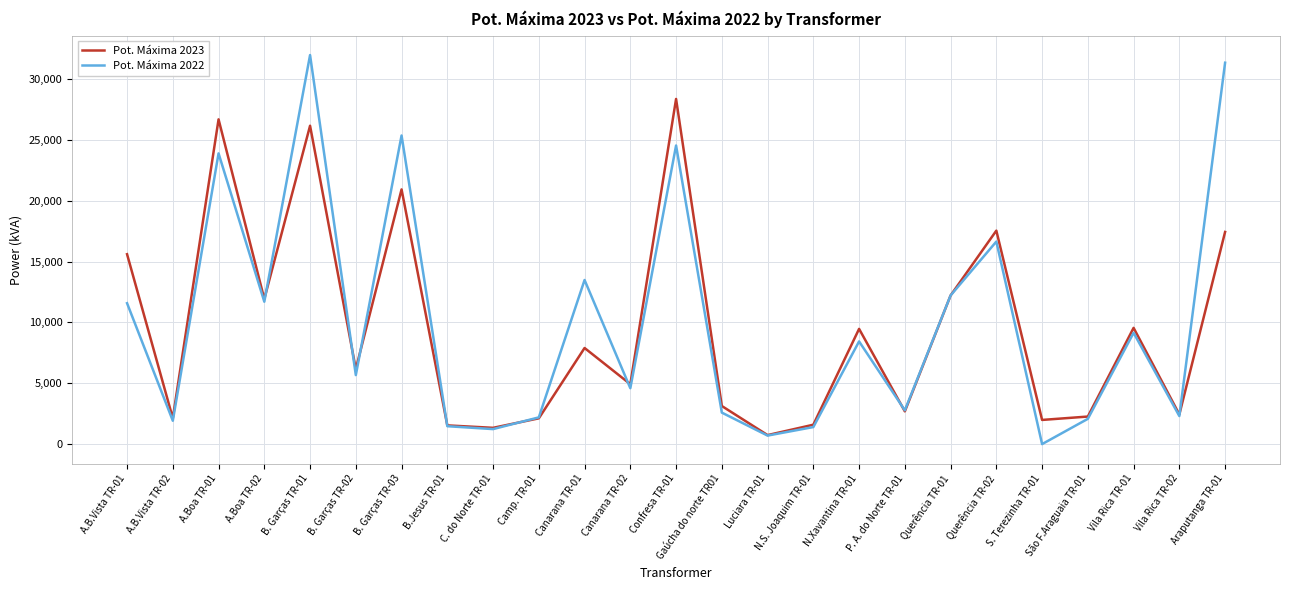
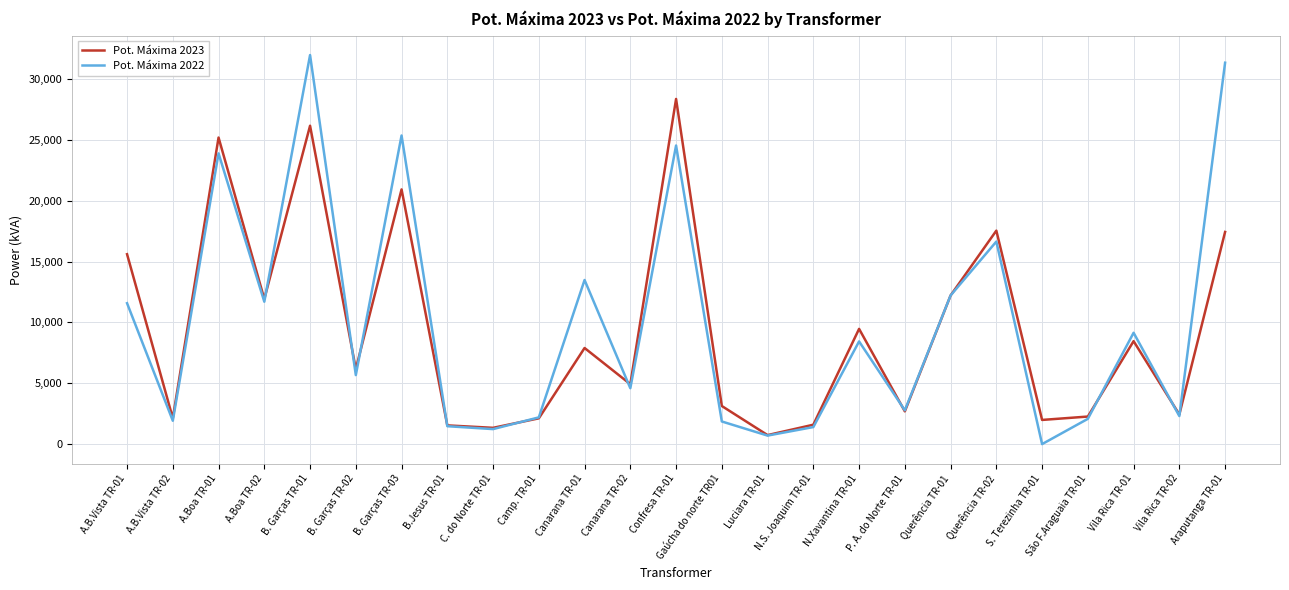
  {
    "Pot. Máxima 2023": {
      "A.B.Vista TR-01": "15,600",
-     "A.Boa TR-01": "26,700",
+     "A.Boa TR-01": "25,200",
      "A.Boa TR-02": "11,900",
      "B. Garças TR-01": "26,200",
      "B. Garças TR-02": "6,200",
      "B. Garças TR-03": "20,900",
      "Canarana TR-01": "7,900",
      "Canarana TR-02": "4,900",
      "Confresa TR-01": "28,400",
      "Gaúcha do norte TR01": "3,100",
      "N.Xavantina TR-01": "9,500",
      "Querência TR-02": "17,500",
      "S. Terezinha TR-01": "2,000",
-     "Vila Rica TR-01": "9,600",
+     "Vila Rica TR-01": "8,500",
      "Araputanga TR-01": "17,400"
    },
    "Pot. Máxima 2022": {
      "A.B.Vista TR-01": "11,600",
      "A.Boa TR-01": "23,900",
      "A.Boa TR-02": "11,700",
      "B. Garças TR-01": "32,000",
      "B. Garças TR-02": "5,700",
      "B. Garças TR-03": "25,400",
      "Canarana TR-01": "13,500",
      "Canarana TR-02": "4,600",
      "Confresa TR-01": "24,500",
-     "Gaúcha do norte TR01": "2,600",
+     "Gaúcha do norte TR01": "1,900",
      "N.Xavantina TR-01": "8,400",
      "Querência TR-02": "16,600",
      "S. Terezinha TR-01": "0",
      "Vila Rica TR-01": "9,200",
      "Araputanga TR-01": "31,300"
    }
  }
